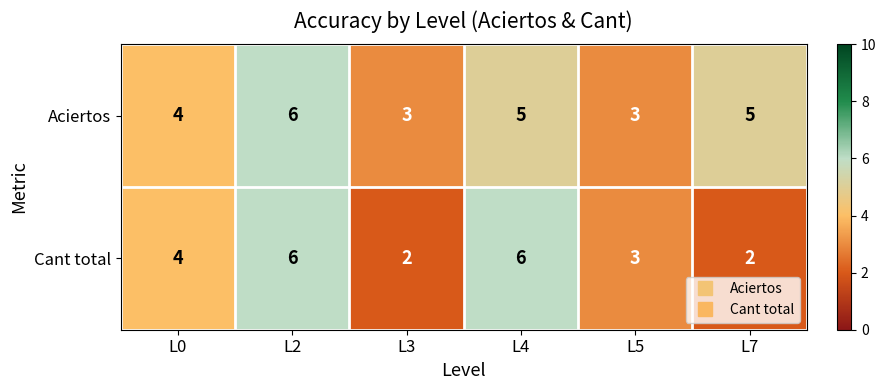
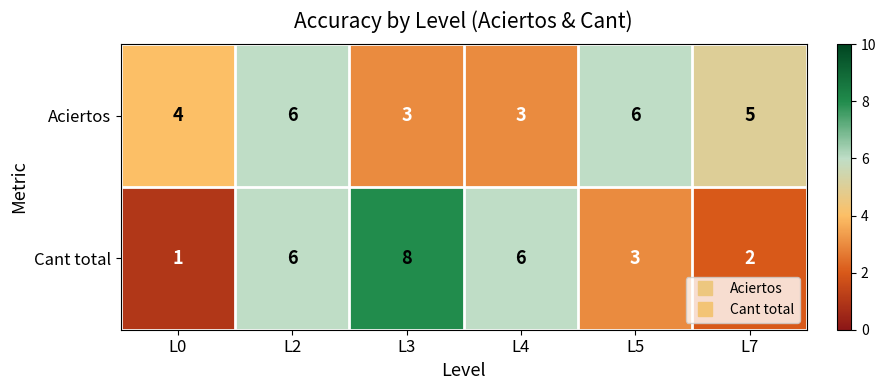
  {
    "Aciertos": {
      "L0": 4,
      "L2": 6,
      "L3": 3,
-     "L4": 5,
-     "L5": 3,
+     "L4": 3,
+     "L5": 6,
      "L7": 5
    },
    "Cant total": {
-     "L0": 4,
+     "L0": 1,
      "L2": 6,
-     "L3": 2,
+     "L3": 8,
      "L4": 6,
      "L5": 3,
      "L7": 2
    }
  }
